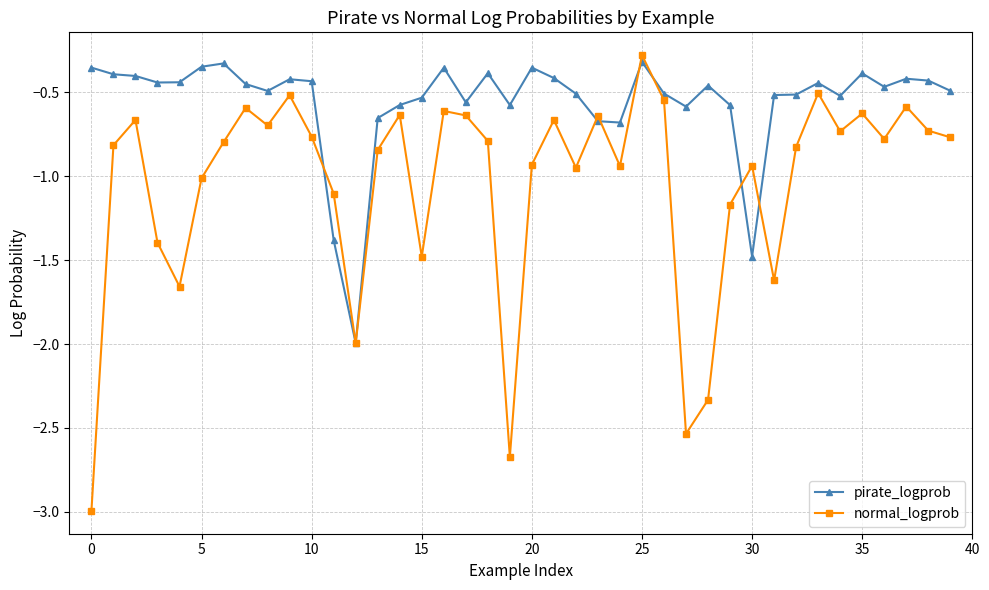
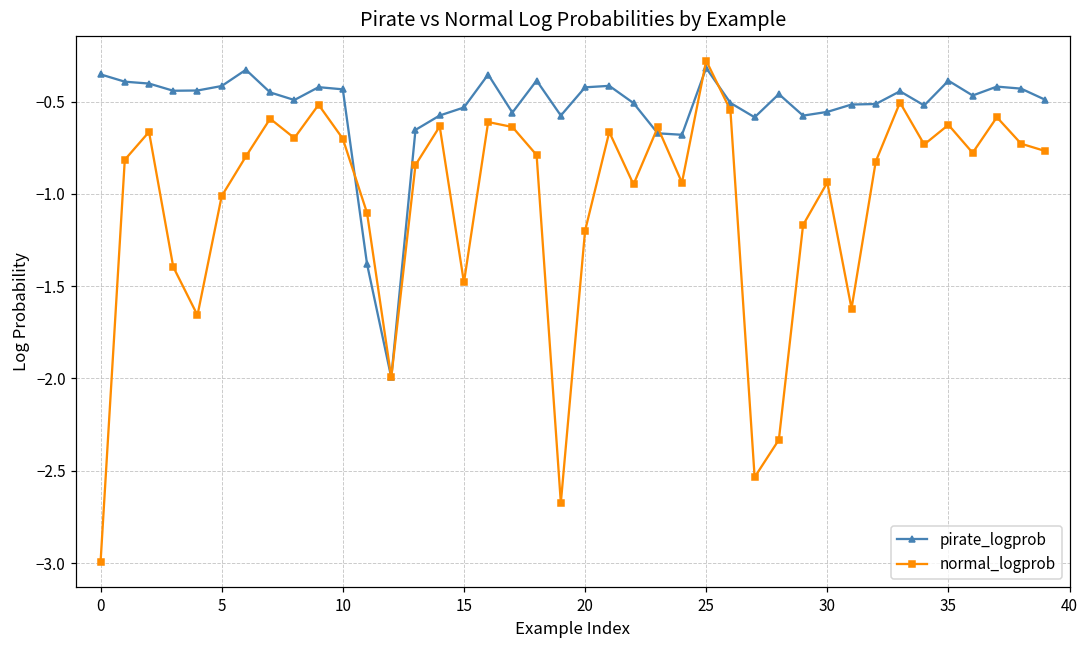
  {
    "pirate_logprob": {
      "0": -0.35,
-     "5": -0.35,
+     "5": -0.42,
      "10": -0.43,
      "15": -0.53,
-     "20": -0.35,
+     "20": -0.42,
      "25": -0.32,
-     "30": -1.48,
+     "30": -0.56,
      "35": -0.39
    },
    "normal_logprob": {
      "0": -2.99,
      "5": -1.01,
-     "10": -0.76,
+     "10": -0.70,
      "15": -1.48,
-     "20": -0.93,
+     "20": -1.20,
      "25": -0.28,
      "30": -0.94,
      "35": -0.63
    }
  }
